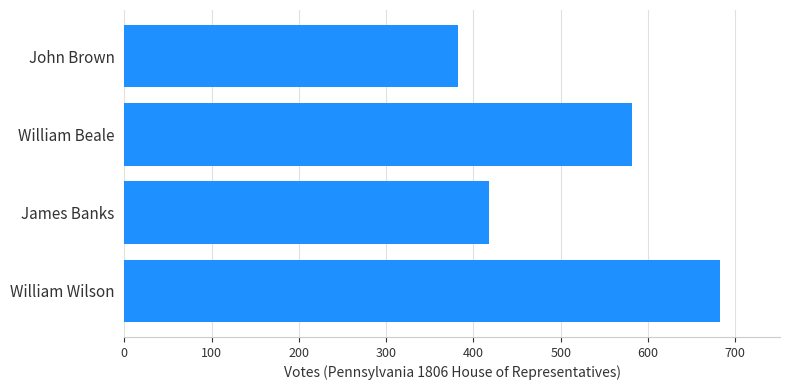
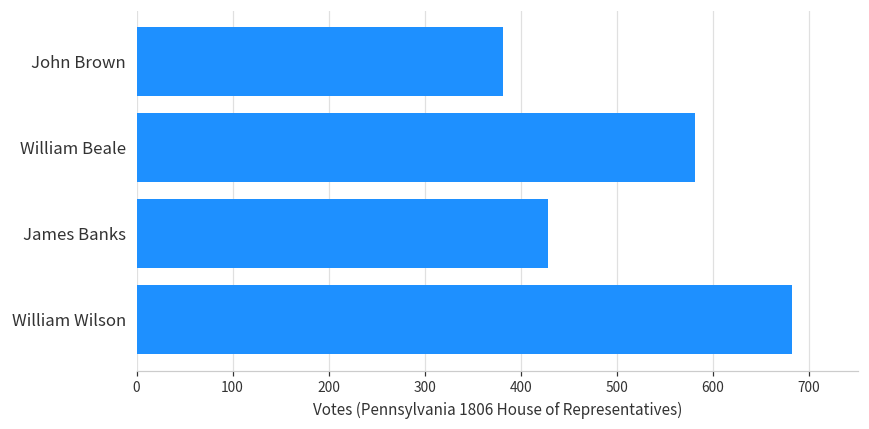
  {
    "John Brown": 380,
    "William Beale": 580,
-   "James Banks": 420,
+   "James Banks": 430,
    "William Wilson": 680
  }
